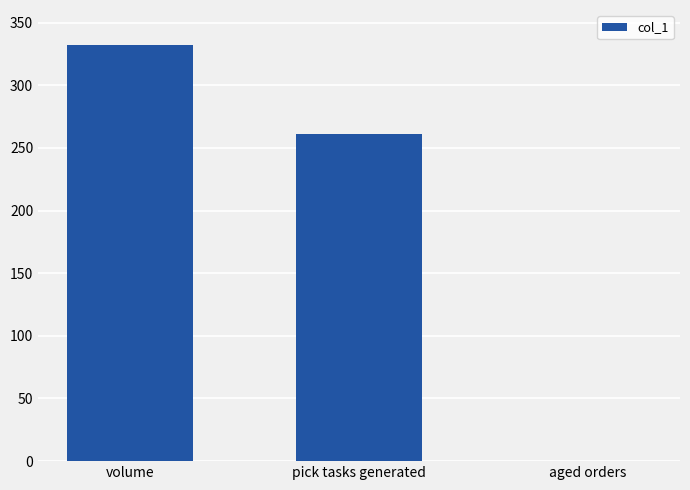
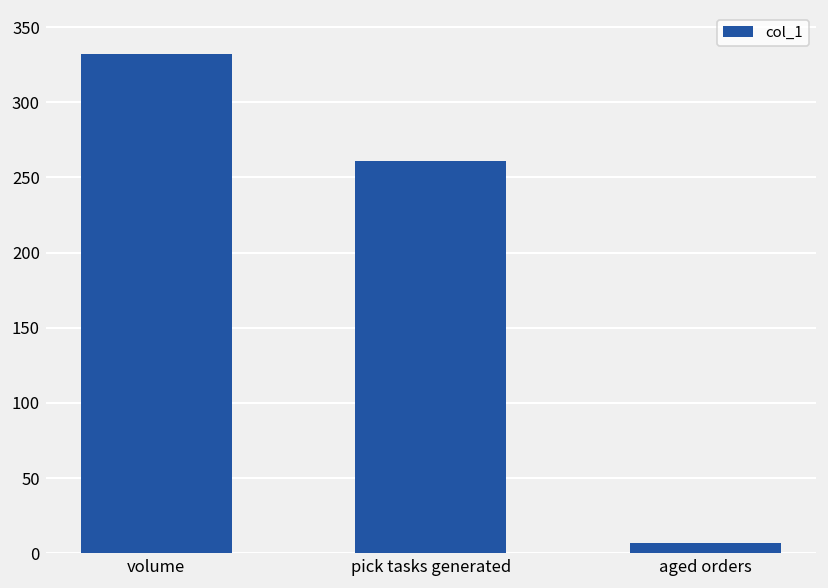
  {
    "volume": 332,
    "pick tasks generated": 261,
-   "aged orders": 0
+   "aged orders": 7
  }
